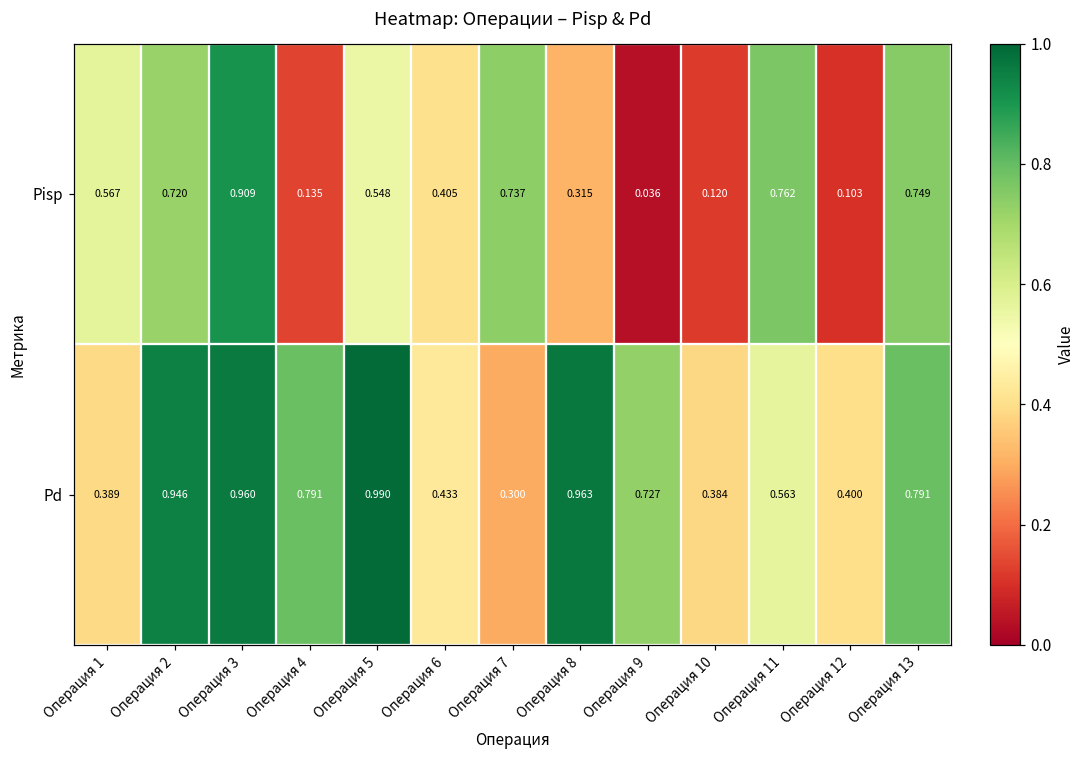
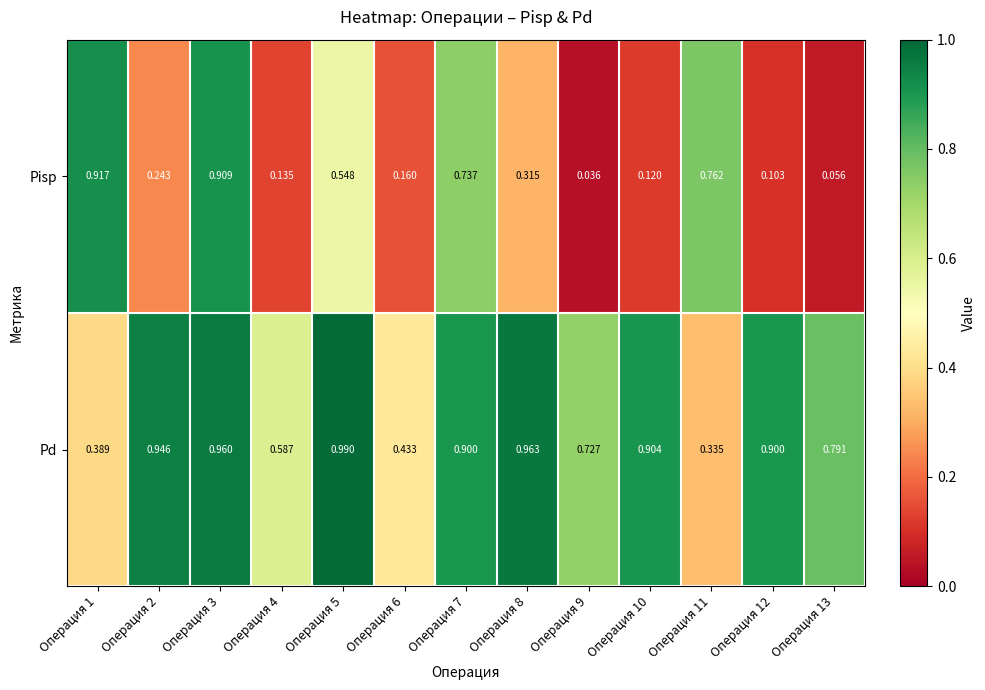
  {
    "Pisp": {
-     "Операция 1": 0.567,
-     "Операция 2": 0.720,
+     "Операция 1": 0.917,
+     "Операция 2": 0.243,
      "Операция 3": 0.909,
      "Операция 4": 0.135,
      "Операция 5": 0.548,
-     "Операция 6": 0.405,
+     "Операция 6": 0.160,
      "Операция 7": 0.737,
      "Операция 8": 0.315,
      "Операция 9": 0.036,
      "Операция 10": 0.120,
      "Операция 11": 0.762,
      "Операция 12": 0.103,
-     "Операция 13": 0.749
+     "Операция 13": 0.056
    },
    "Pd": {
      "Операция 1": 0.389,
      "Операция 2": 0.946,
      "Операция 3": 0.960,
-     "Операция 4": 0.791,
+     "Операция 4": 0.587,
      "Операция 5": 0.990,
      "Операция 6": 0.433,
-     "Операция 7": 0.300,
+     "Операция 7": 0.900,
      "Операция 8": 0.963,
      "Операция 9": 0.727,
-     "Операция 10": 0.384,
-     "Операция 11": 0.563,
-     "Операция 12": 0.400,
+     "Операция 10": 0.904,
+     "Операция 11": 0.335,
+     "Операция 12": 0.900,
      "Операция 13": 0.791
    }
  }
